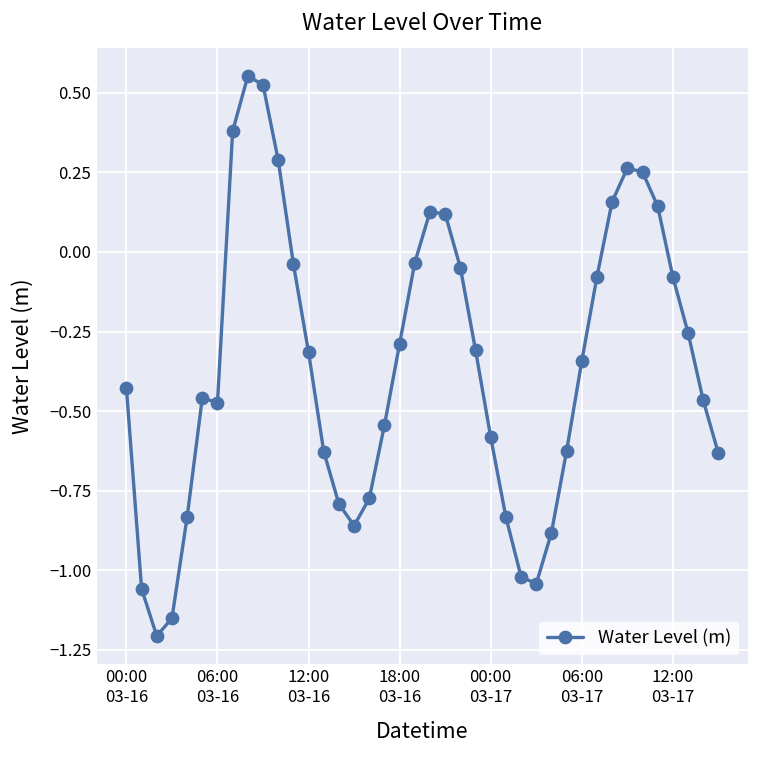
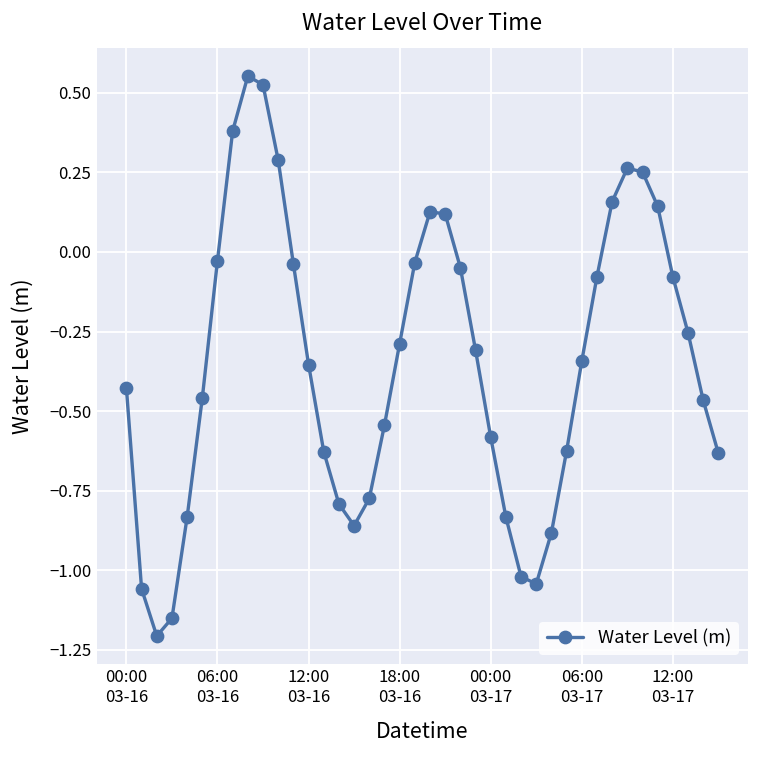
  {
    "00:00 03-16": -0.43,
-   "06:00 03-16": -0.47,
-   "12:00 03-16": -0.32,
+   "06:00 03-16": -0.03,
+   "12:00 03-16": -0.35,
    "18:00 03-16": -0.29,
    "00:00 03-17": -0.58,
    "06:00 03-17": -0.34,
    "12:00 03-17": -0.08
  }
